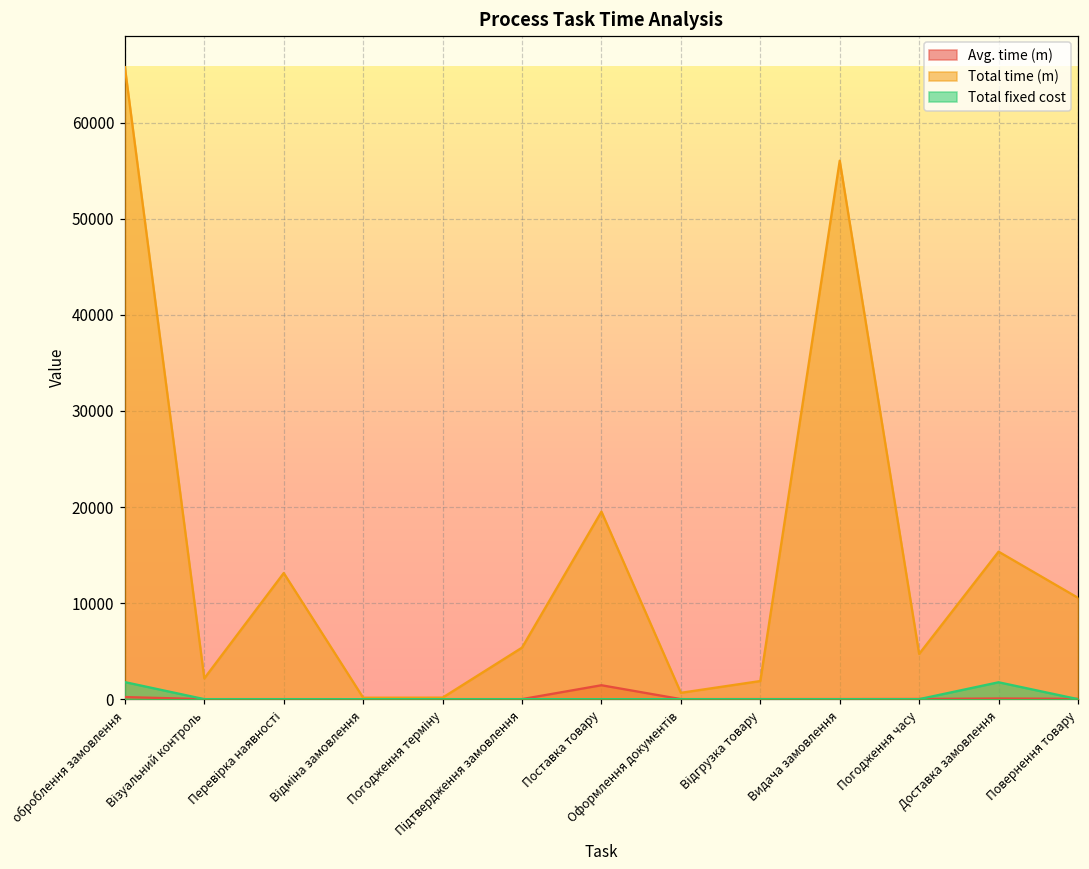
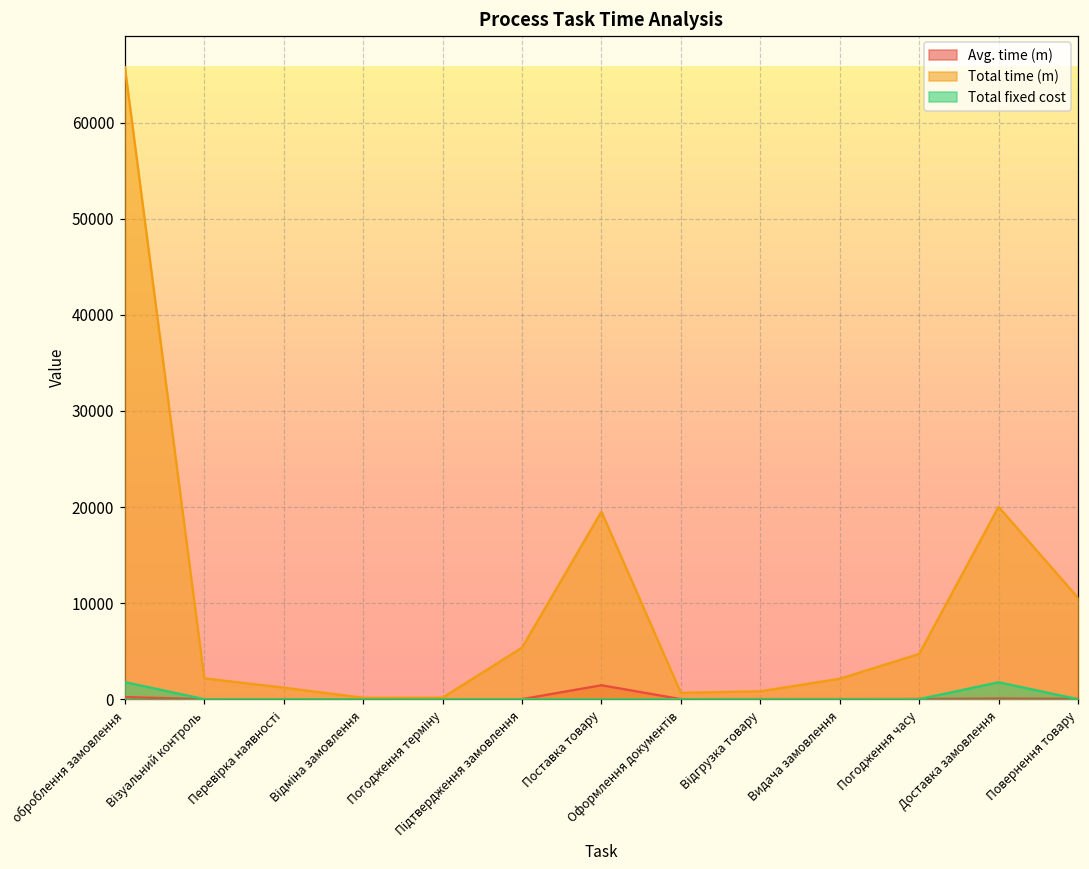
  {
    "Avg. time (m)": {
      "оброблення замовлення": 0,
      "Поставка товару": 1000,
      "Доставка замовлення": 0
    },
    "Total time (m)": {
      "оброблення замовлення": 66000,
      "Візуальний контроль": 2000,
-     "Перевірка наявності": 13000,
+     "Перевірка наявності": 1000,
      "Підтвердження замовлення": 5000,
      "Поставка товару": 20000,
      "Оформлення документів": 1000,
-     "Відгрузка товару": 2000,
-     "Видача замовлення": 56000,
+     "Відгрузка товару": 1000,
+     "Видача замовлення": 2000,
      "Погодження часу": 5000,
-     "Доставка замовлення": 15000,
+     "Доставка замовлення": 20000,
      "Повернення товару": 11000
    },
    "Total fixed cost": {
      "оброблення замовлення": 2000,
      "Поставка товару": 0,
      "Доставка замовлення": 2000
    }
  }
